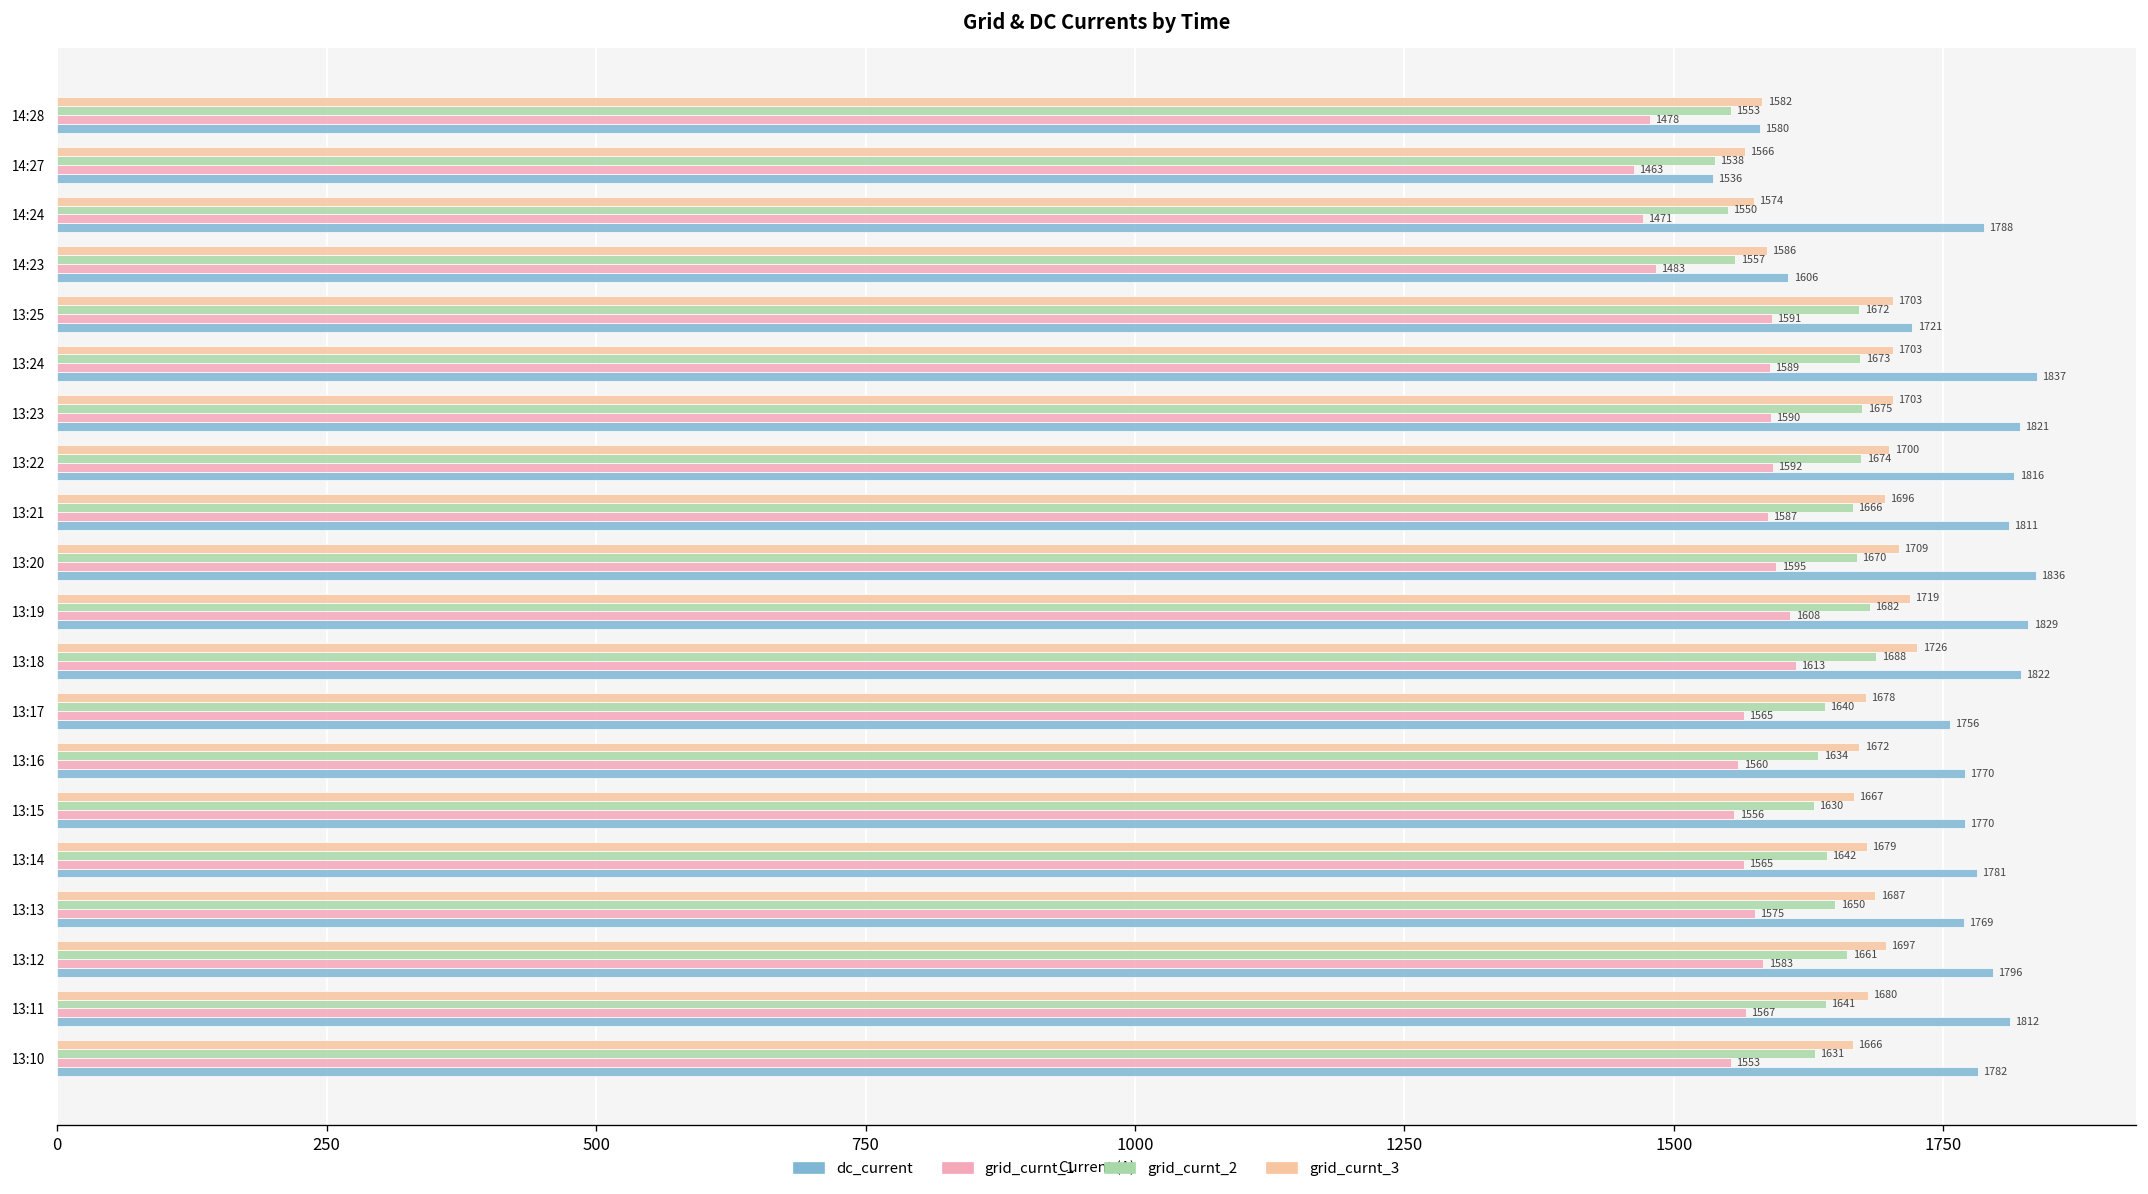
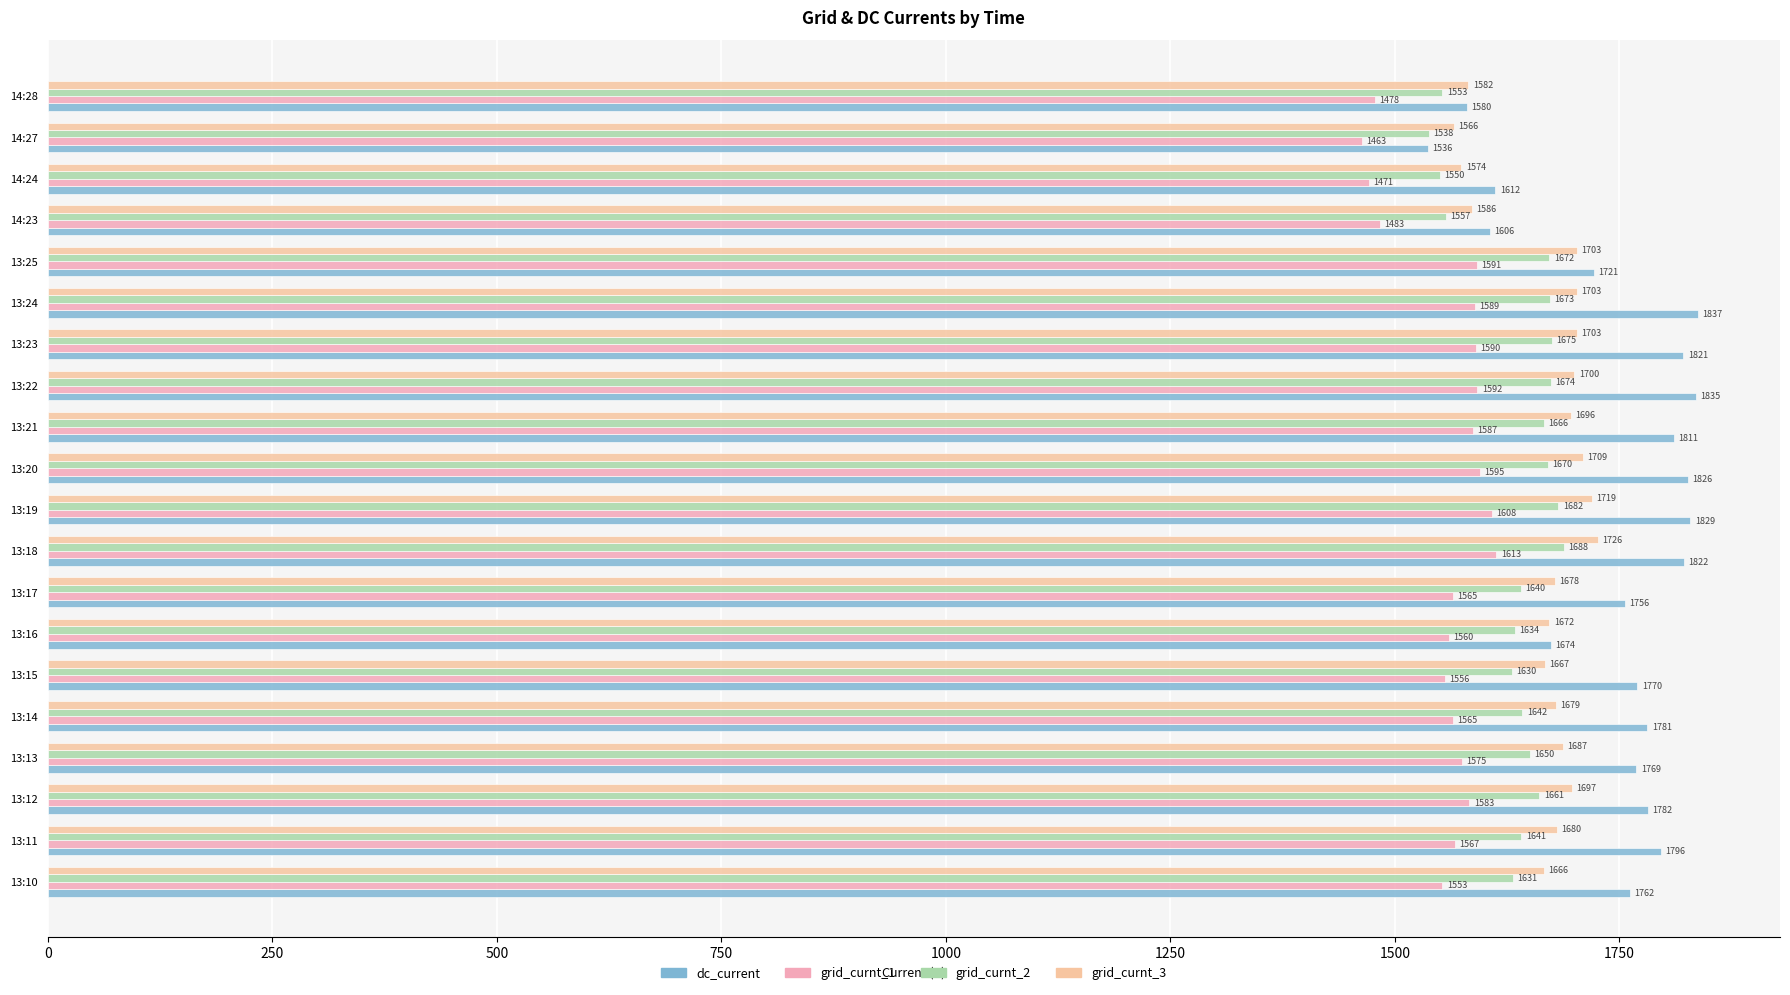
  {
    "dc_current": {
      "14:28": 1580,
      "14:27": 1536,
-     "14:24": 1788,
+     "14:24": 1612,
      "14:23": 1606,
      "13:25": 1721,
      "13:24": 1837,
      "13:23": 1821,
-     "13:22": 1816,
+     "13:22": 1835,
      "13:21": 1811,
-     "13:20": 1836,
+     "13:20": 1826,
      "13:19": 1829,
      "13:18": 1822,
      "13:17": 1756,
-     "13:16": 1770,
+     "13:16": 1674,
      "13:15": 1770,
      "13:14": 1781,
      "13:13": 1769,
-     "13:12": 1796,
-     "13:11": 1812,
-     "13:10": 1782
+     "13:12": 1782,
+     "13:11": 1796,
+     "13:10": 1762
    },
    "grid_curnt_2": {
      "14:28": 1553,
      "14:27": 1538,
      "14:24": 1550,
      "14:23": 1557,
      "13:25": 1672,
      "13:24": 1673,
      "13:23": 1675,
      "13:22": 1674,
      "13:21": 1666,
      "13:20": 1670,
      "13:19": 1682,
      "13:18": 1688,
      "13:17": 1640,
      "13:16": 1634,
      "13:15": 1630,
      "13:14": 1642,
      "13:13": 1650,
      "13:12": 1661,
      "13:11": 1641,
      "13:10": 1631
    }
  }
